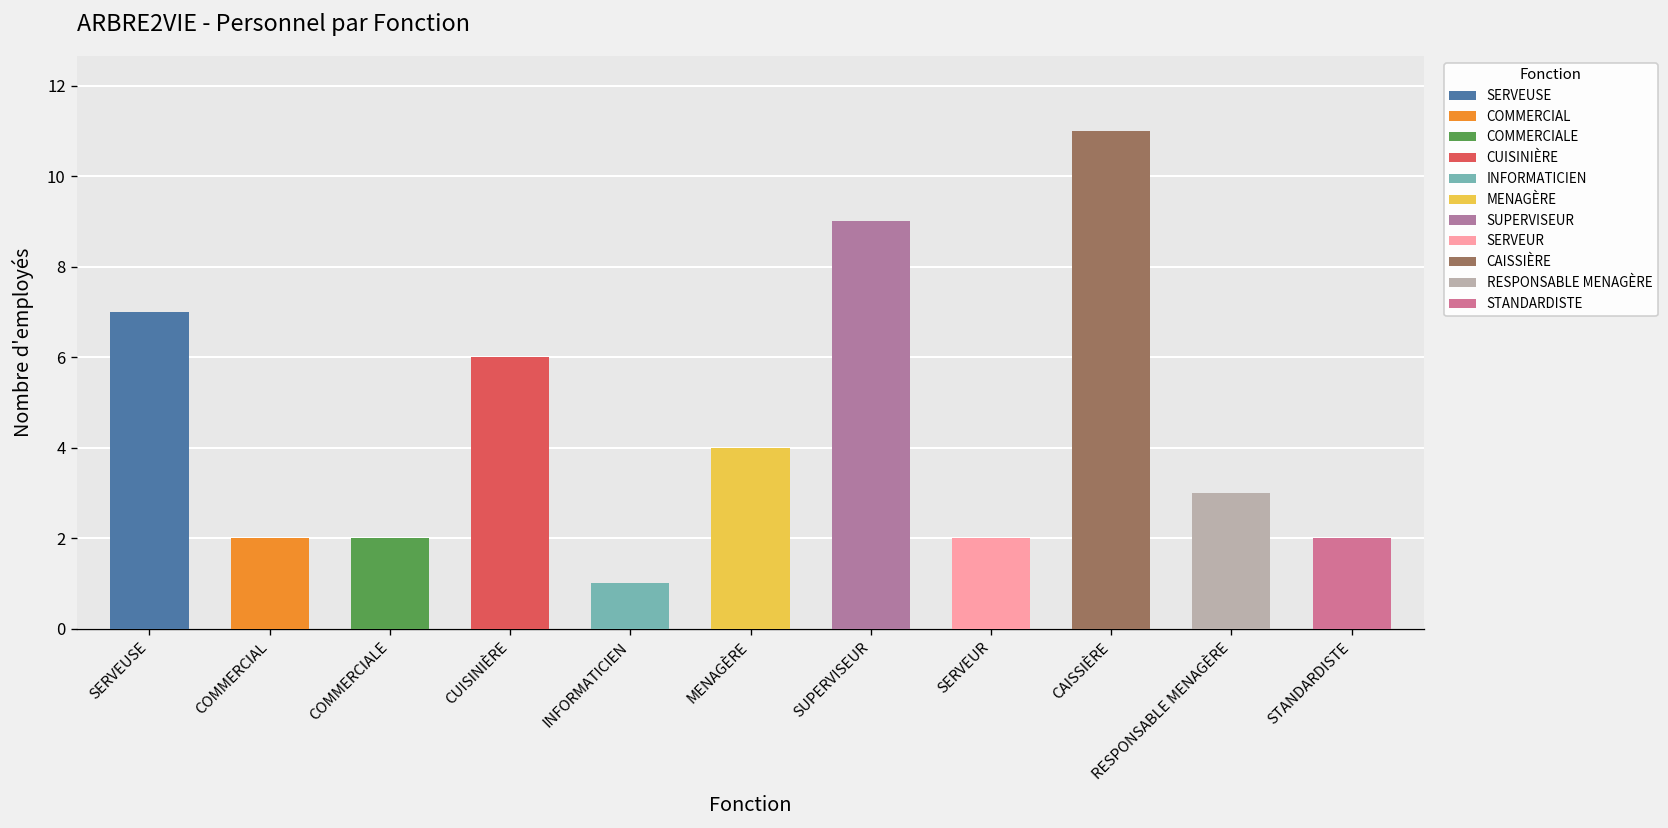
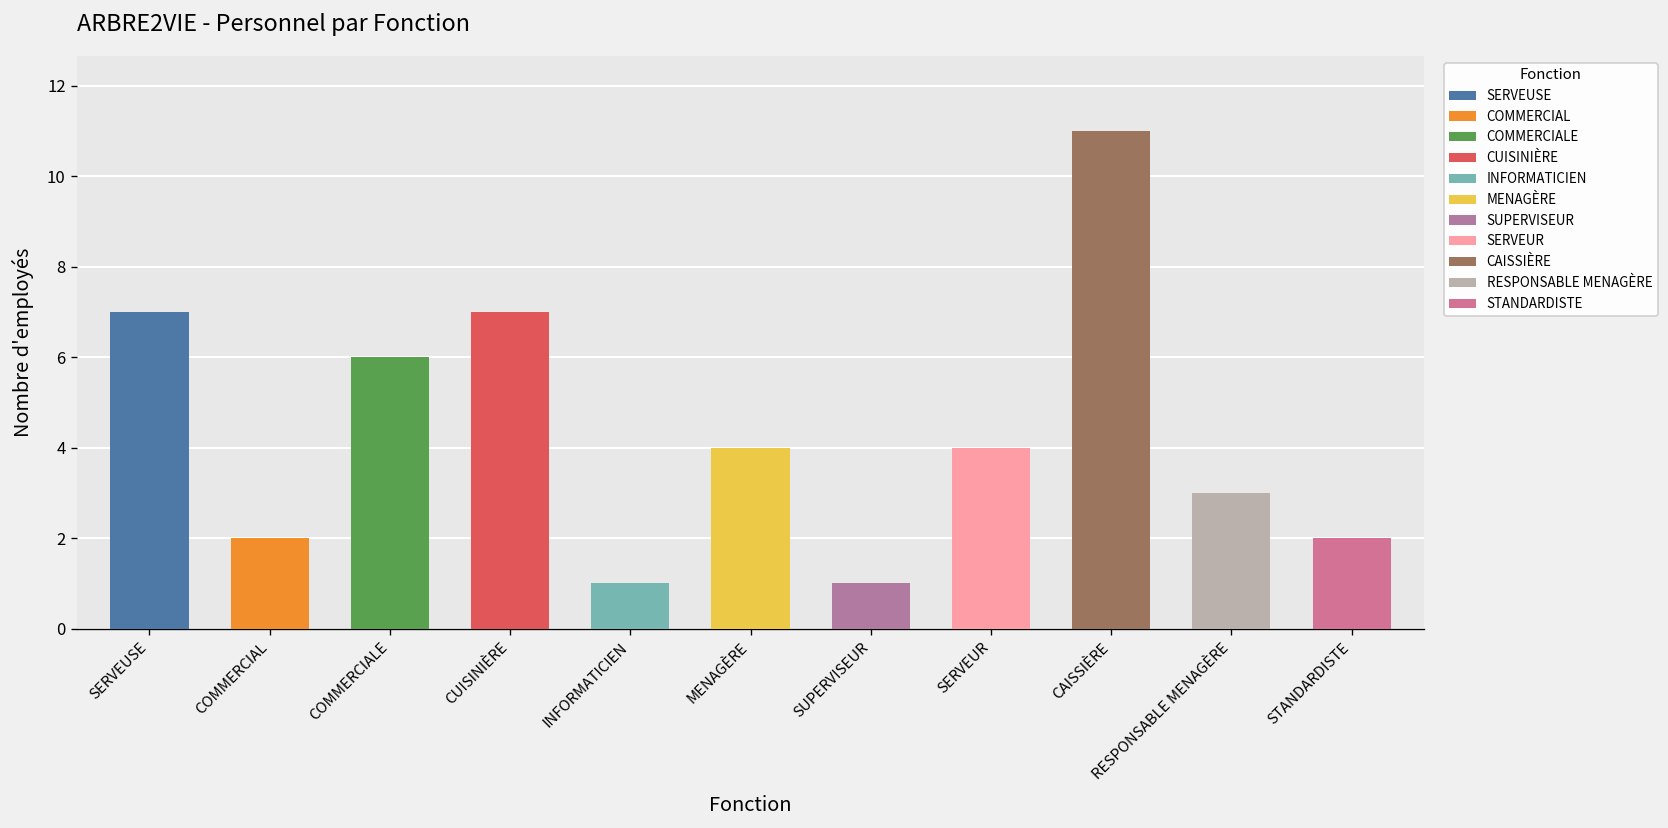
  {
    "SERVEUSE": 7,
    "COMMERCIAL": 2,
-   "COMMERCIALE": 2,
-   "CUISINIÈRE": 6,
+   "COMMERCIALE": 6,
+   "CUISINIÈRE": 7,
    "INFORMATICIEN": 1,
    "MENAGÈRE": 4,
-   "SUPERVISEUR": 9,
-   "SERVEUR": 2,
+   "SUPERVISEUR": 1,
+   "SERVEUR": 4,
    "CAISSIÈRE": 11,
    "RESPONSABLE MENAGÈRE": 3,
    "STANDARDISTE": 2
  }
